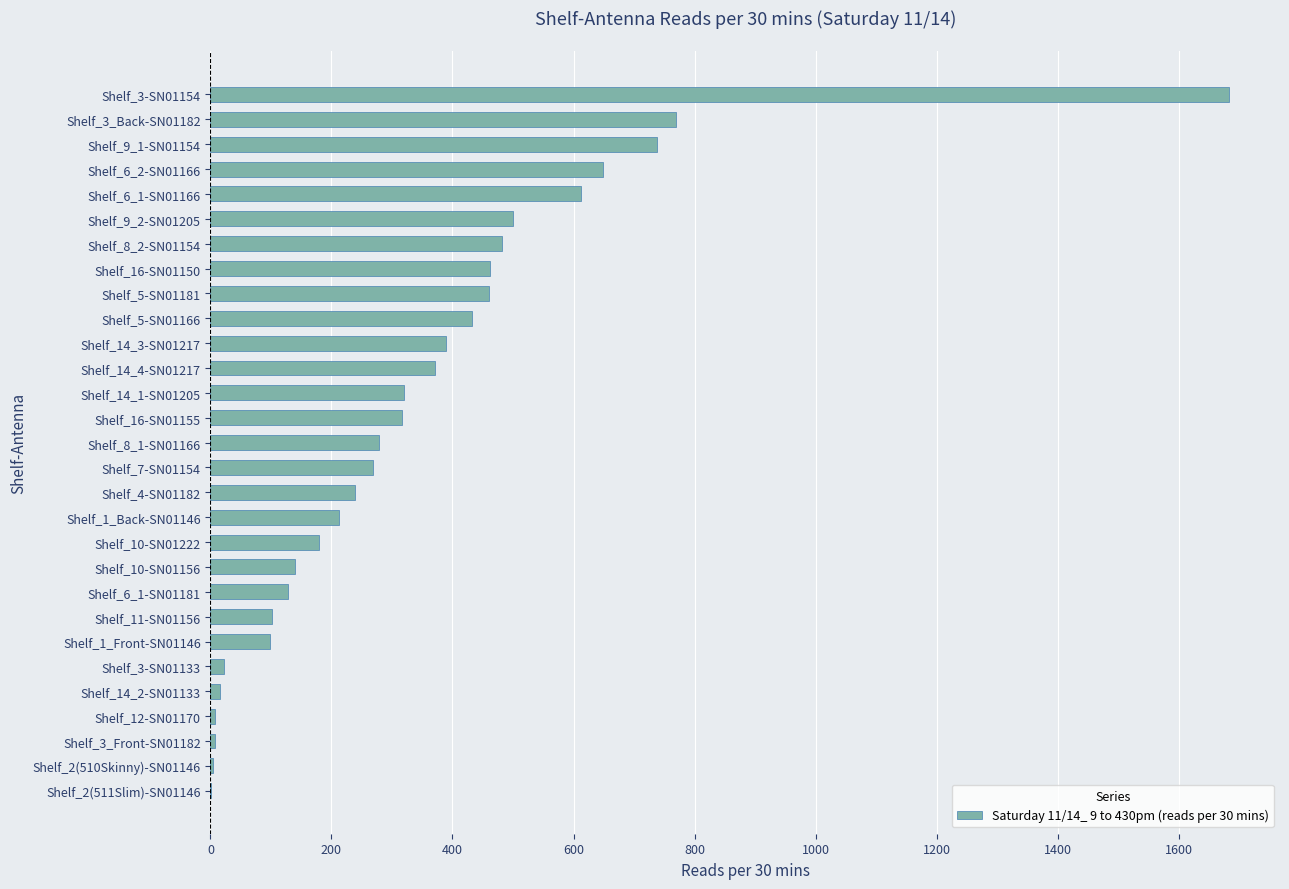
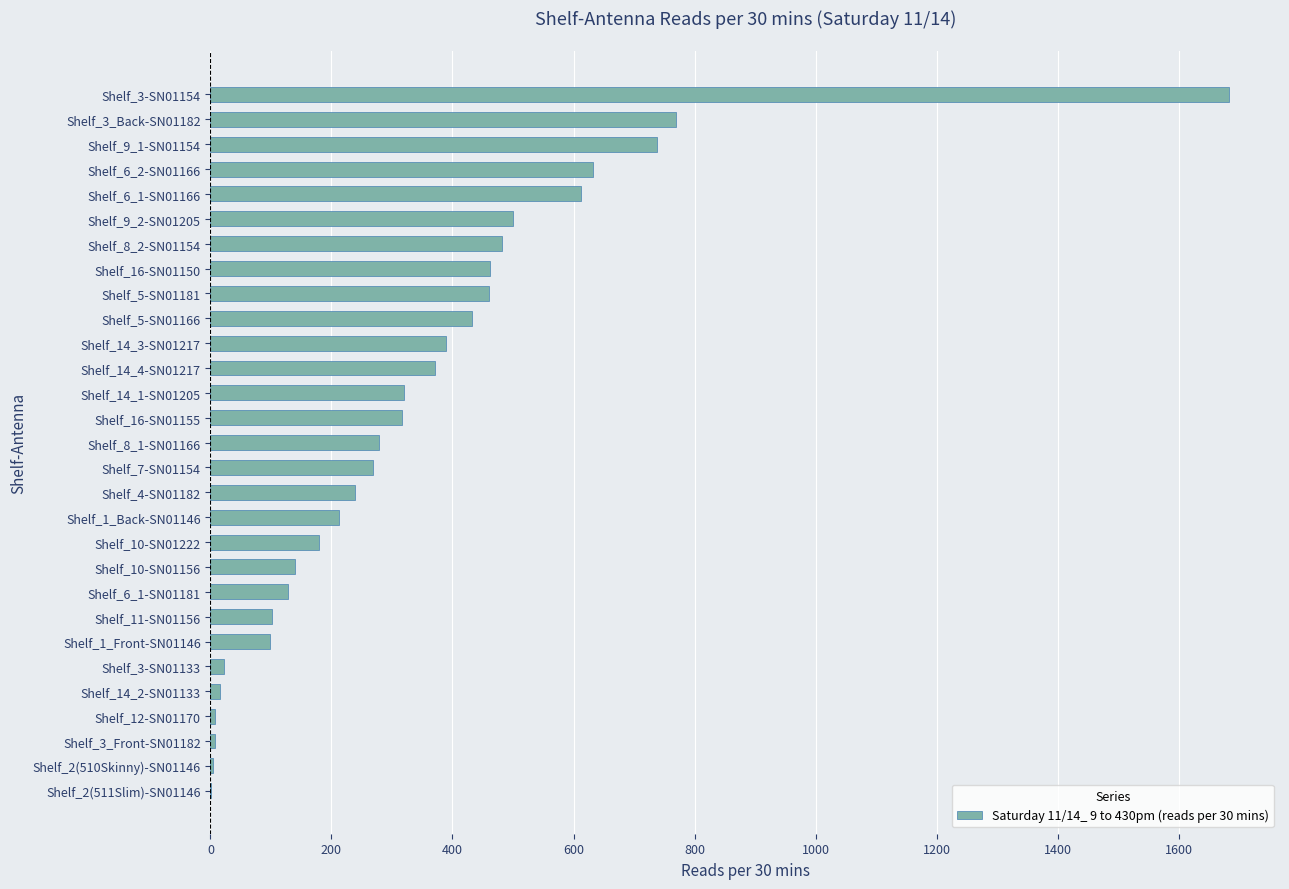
  {
    "Shelf_3-SN01154": 1680,
    "Shelf_3_Back-SN01182": 770,
    "Shelf_9_1-SN01154": 740,
-   "Shelf_6_2-SN01166": 650,
+   "Shelf_6_2-SN01166": 630,
    "Shelf_6_1-SN01166": 610,
    "Shelf_9_2-SN01205": 500,
    "Shelf_8_2-SN01154": 480,
    "Shelf_16-SN01150": 460,
    "Shelf_5-SN01181": 460,
    "Shelf_5-SN01166": 430,
    "Shelf_14_3-SN01217": 390,
    "Shelf_14_4-SN01217": 370,
    "Shelf_14_1-SN01205": 320,
    "Shelf_16-SN01155": 320,
    "Shelf_8_1-SN01166": 280,
    "Shelf_7-SN01154": 270,
    "Shelf_4-SN01182": 240,
    "Shelf_1_Back-SN01146": 210,
    "Shelf_10-SN01222": 180,
    "Shelf_10-SN01156": 140,
    "Shelf_6_1-SN01181": 130,
    "Shelf_11-SN01156": 100,
    "Shelf_1_Front-SN01146": 100,
    "Shelf_3-SN01133": 20,
    "Shelf_14_2-SN01133": 20,
    "Shelf_12-SN01170": 10,
    "Shelf_3_Front-SN01182": 10,
    "Shelf_2(510Skinny)-SN01146": 0
  }
